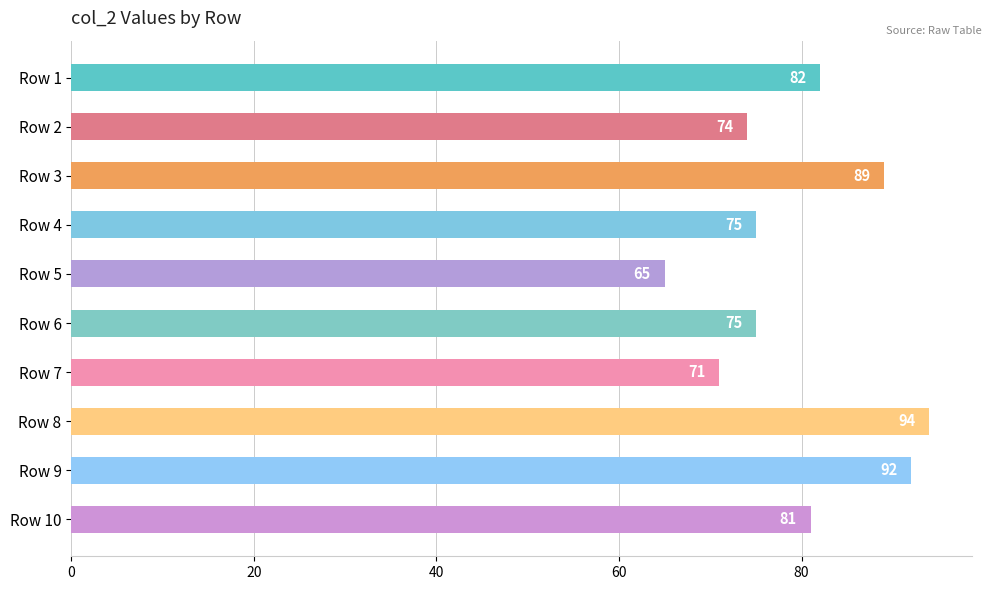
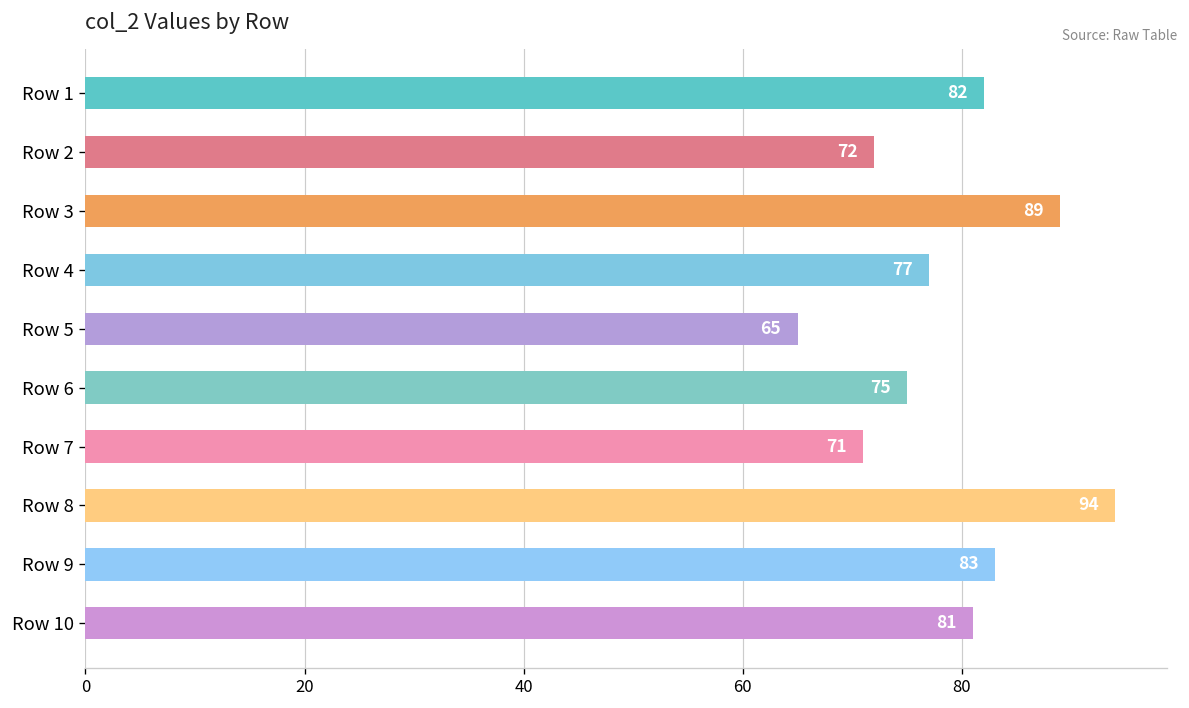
  {
    "Row 1": 82,
-   "Row 2": 74,
+   "Row 2": 72,
    "Row 3": 89,
-   "Row 4": 75,
+   "Row 4": 77,
    "Row 5": 65,
    "Row 6": 75,
    "Row 7": 71,
    "Row 8": 94,
-   "Row 9": 92,
+   "Row 9": 83,
    "Row 10": 81
  }
